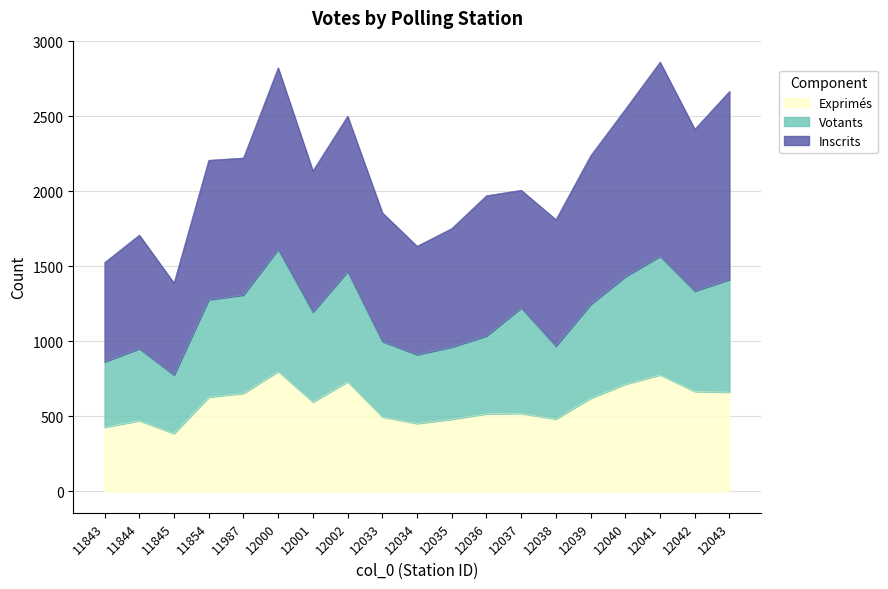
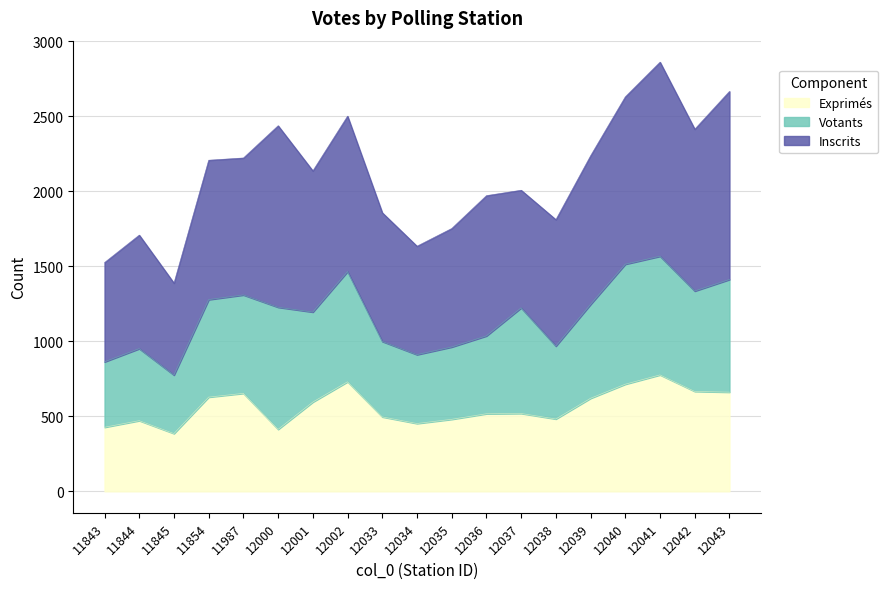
  {
    "Exprimés": {
      "11843": 430,
      "11844": 470,
      "11845": 390,
      "11854": 630,
      "11987": 650,
-     "12000": 800,
+     "12000": 410,
      "12001": 600,
      "12002": 730,
      "12033": 500,
      "12034": 450,
      "12035": 480,
      "12036": 520,
      "12037": 520,
      "12038": 480,
      "12039": 620,
      "12040": 710,
      "12041": 780,
      "12042": 670,
      "12043": 660
    },
    "Votants": {
      "11843": 440,
      "11844": 480,
      "11845": 390,
      "11854": 650,
      "11987": 660,
      "12000": 810,
      "12001": 600,
      "12002": 740,
      "12033": 500,
      "12034": 460,
      "12035": 480,
      "12036": 520,
      "12037": 700,
      "12038": 490,
      "12039": 630,
-     "12040": 720,
+     "12040": 800,
      "12041": 790,
      "12042": 670,
      "12043": 750
    },
    "Inscrits": {
      "11843": 660,
      "11844": 760,
      "11845": 610,
      "11854": 930,
      "11987": 910,
      "12000": 1210,
      "12001": 940,
      "12002": 1040,
      "12033": 860,
      "12034": 720,
      "12035": 790,
      "12036": 940,
      "12037": 780,
      "12038": 840,
      "12039": 990,
      "12040": 1120,
      "12041": 1290,
      "12042": 1080,
      "12043": 1250
    }
  }
